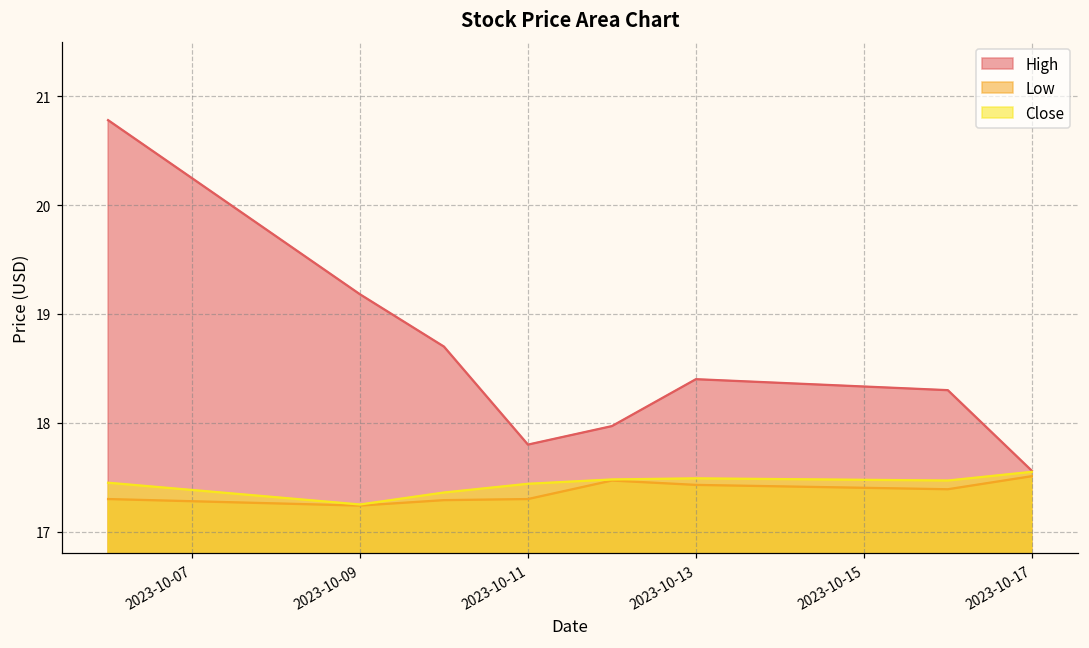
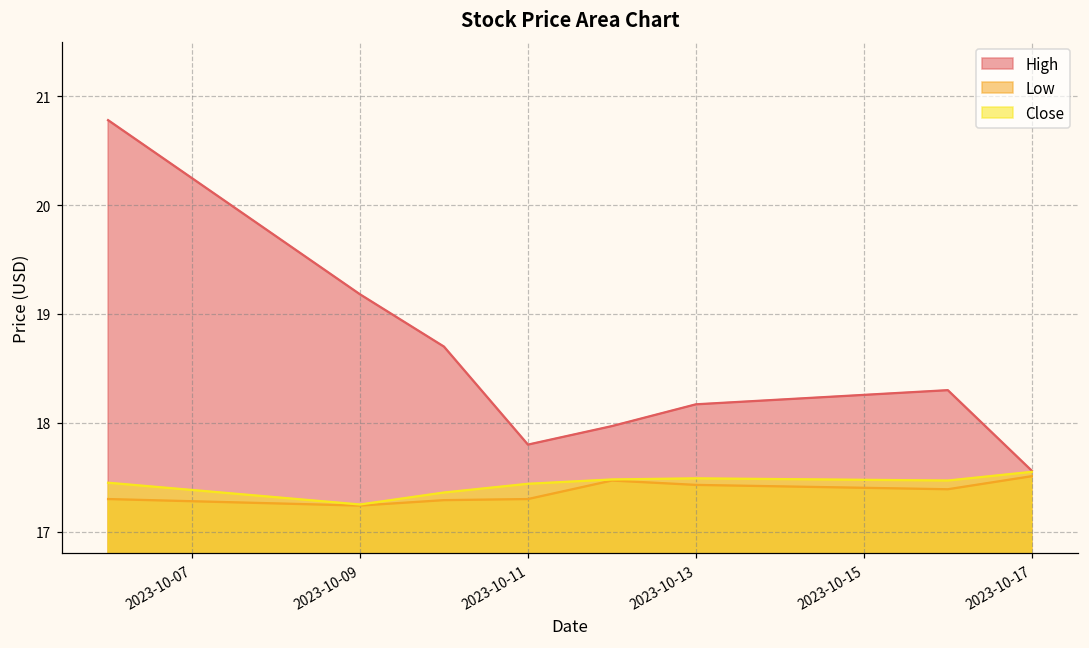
  {
    "High": {
      "2023-10-09": 19.2,
      "2023-10-11": 17.8,
-     "2023-10-13": 18.4
+     "2023-10-13": 18.2
    }
  }
